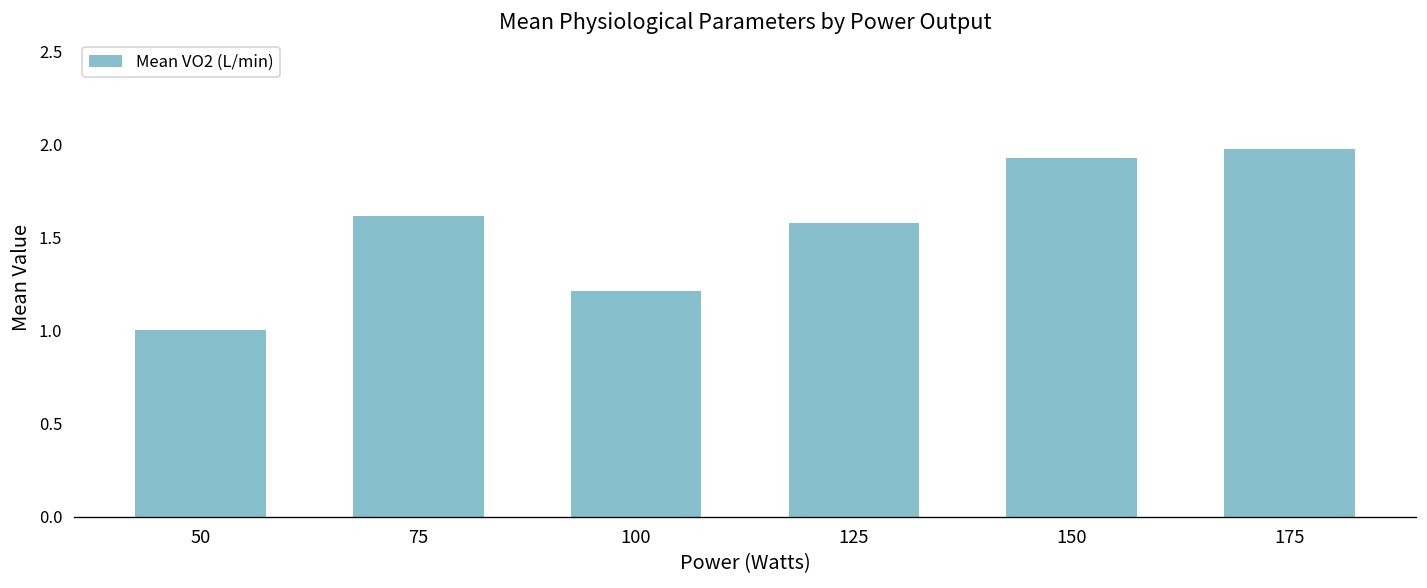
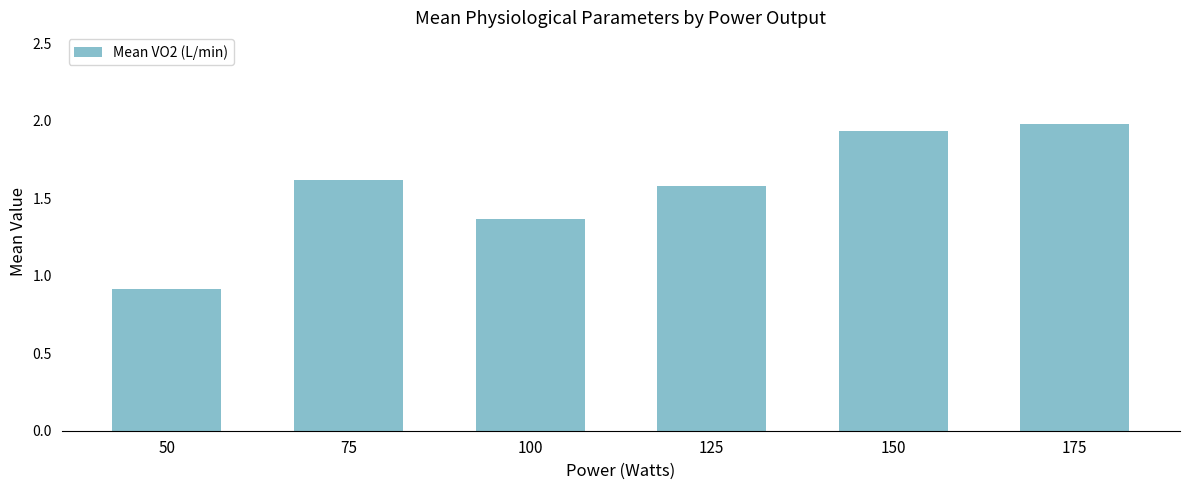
  {
-   "50": 1.00,
+   "50": 0.91,
    "75": 1.62,
-   "100": 1.21,
+   "100": 1.37,
    "125": 1.58,
    "150": 1.93,
    "175": 1.98
  }
